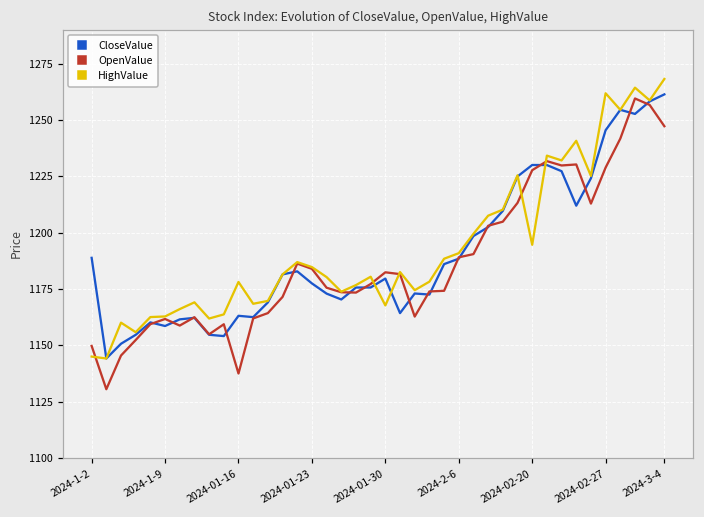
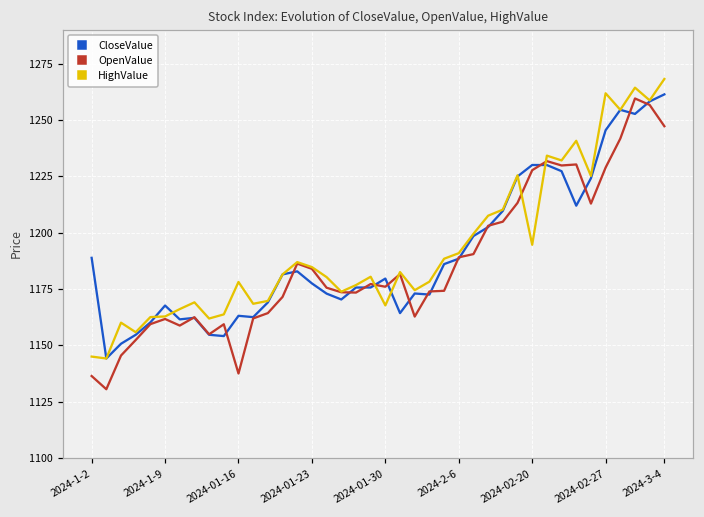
  {
    "CloseValue": {
      "2024-1-2": 1189,
-     "2024-1-9": 1159,
+     "2024-1-9": 1168,
      "2024-01-16": 1163,
      "2024-01-23": 1178,
      "2024-01-30": 1180,
      "2024-02-20": 1230,
      "2024-02-27": 1246,
      "2024-3-4": 1261
    },
    "OpenValue": {
-     "2024-1-2": 1150,
+     "2024-1-2": 1136,
      "2024-01-16": 1138,
-     "2024-01-30": 1182,
+     "2024-01-30": 1176,
      "2024-02-20": 1228,
      "2024-02-27": 1229,
      "2024-3-4": 1247
    },
    "HighValue": {
      "2024-1-2": 1145,
      "2024-01-16": 1178,
      "2024-01-30": 1168,
      "2024-2-6": 1191,
      "2024-02-20": 1195,
      "2024-02-27": 1262,
      "2024-3-4": 1268
    }
  }
